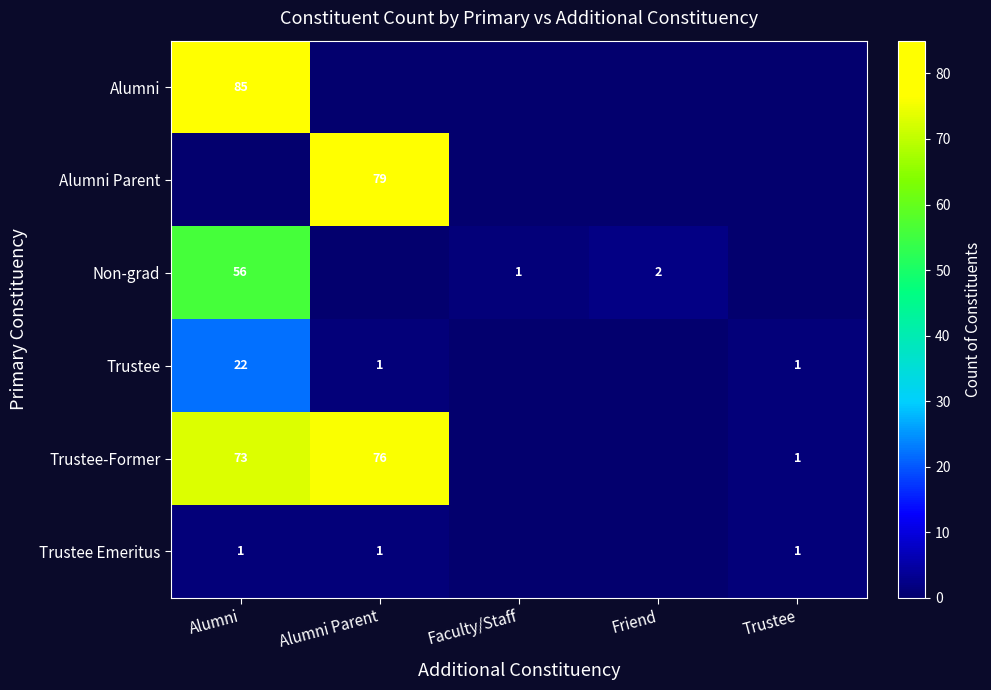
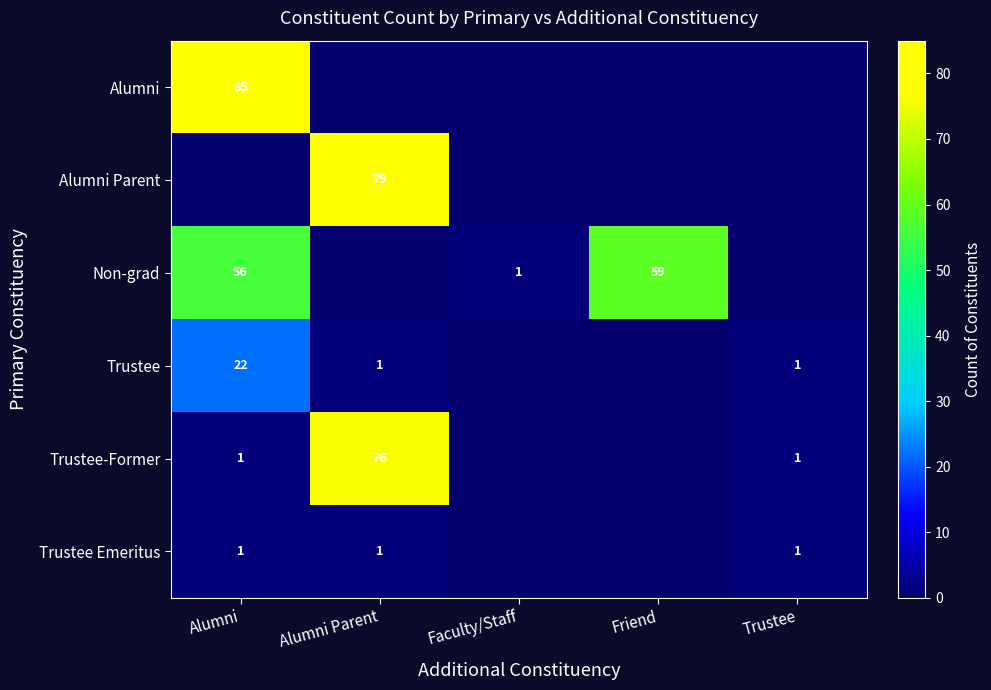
  {
    "Alumni": {
      "Alumni": 85
    },
    "Alumni Parent": {
      "Alumni Parent": 79
    },
    "Non-grad": {
      "Alumni": 56,
      "Faculty/Staff": 1,
-     "Friend": 2
+     "Friend": 59
    },
    "Trustee": {
      "Alumni": 22,
      "Alumni Parent": 1,
      "Trustee": 1
    },
    "Trustee-Former": {
-     "Alumni": 73,
+     "Alumni": 1,
      "Alumni Parent": 76,
      "Trustee": 1
    },
    "Trustee Emeritus": {
      "Alumni": 1,
      "Alumni Parent": 1,
      "Trustee": 1
    }
  }
